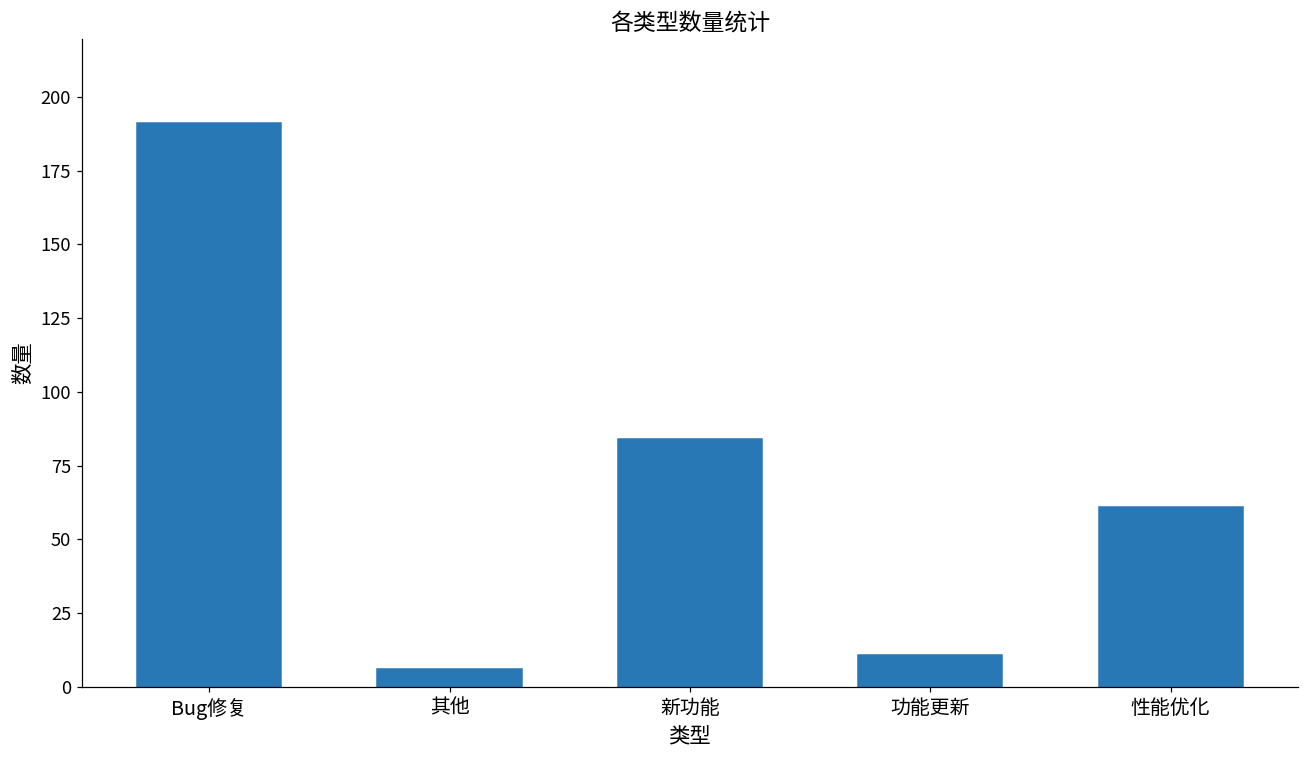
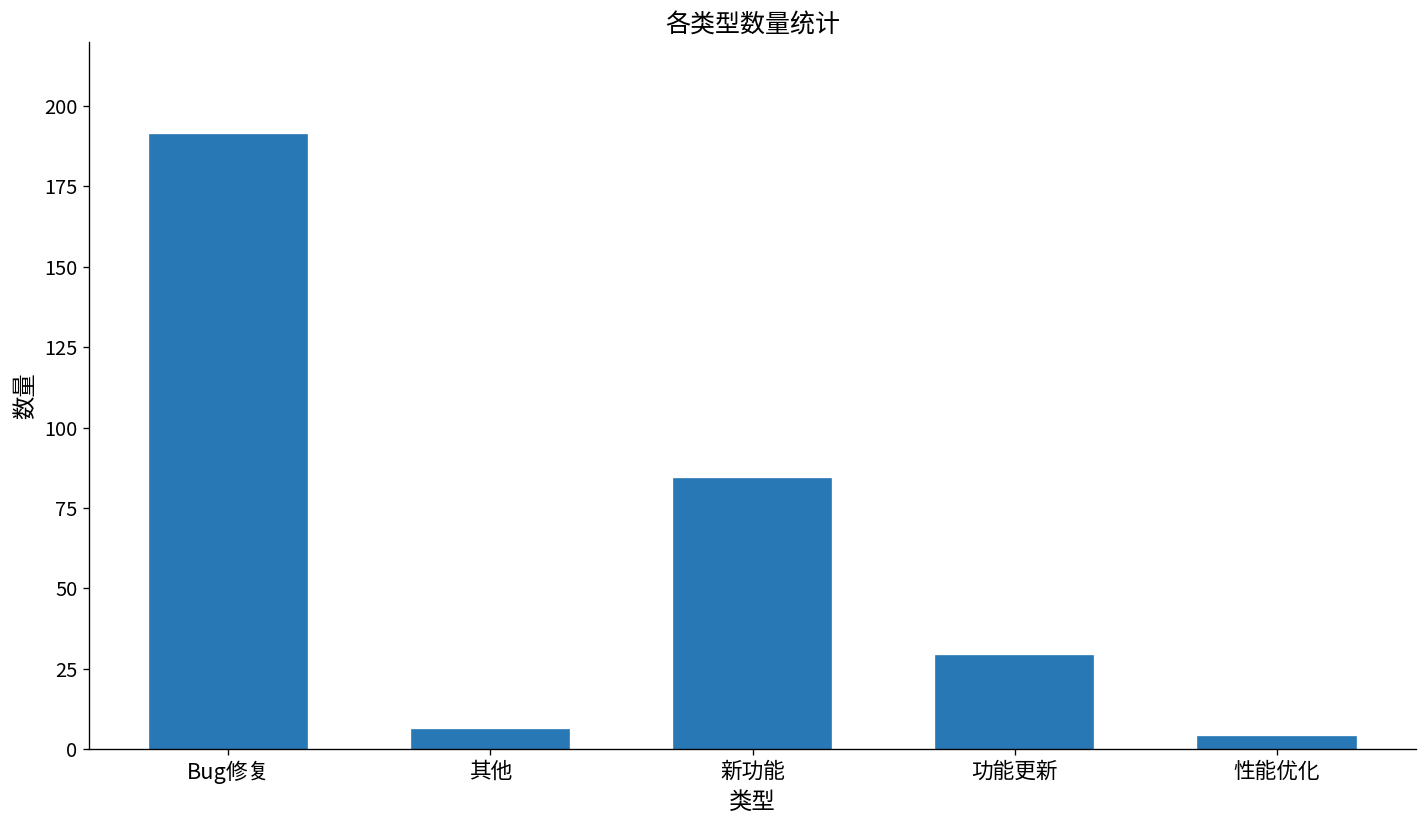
  {
    "Bug修复": 191,
    "其他": 6,
    "新功能": 84,
-   "功能更新": 11,
-   "性能优化": 61
+   "功能更新": 29,
+   "性能优化": 4
  }
